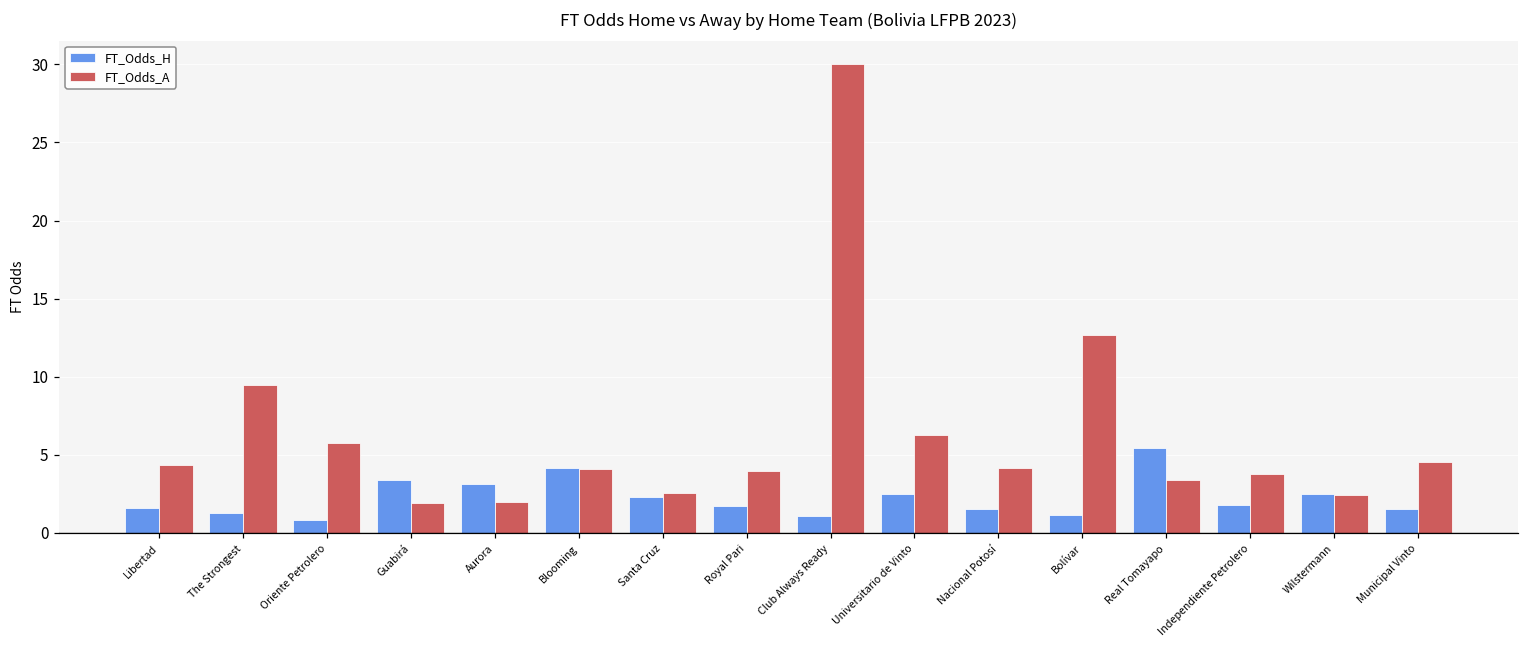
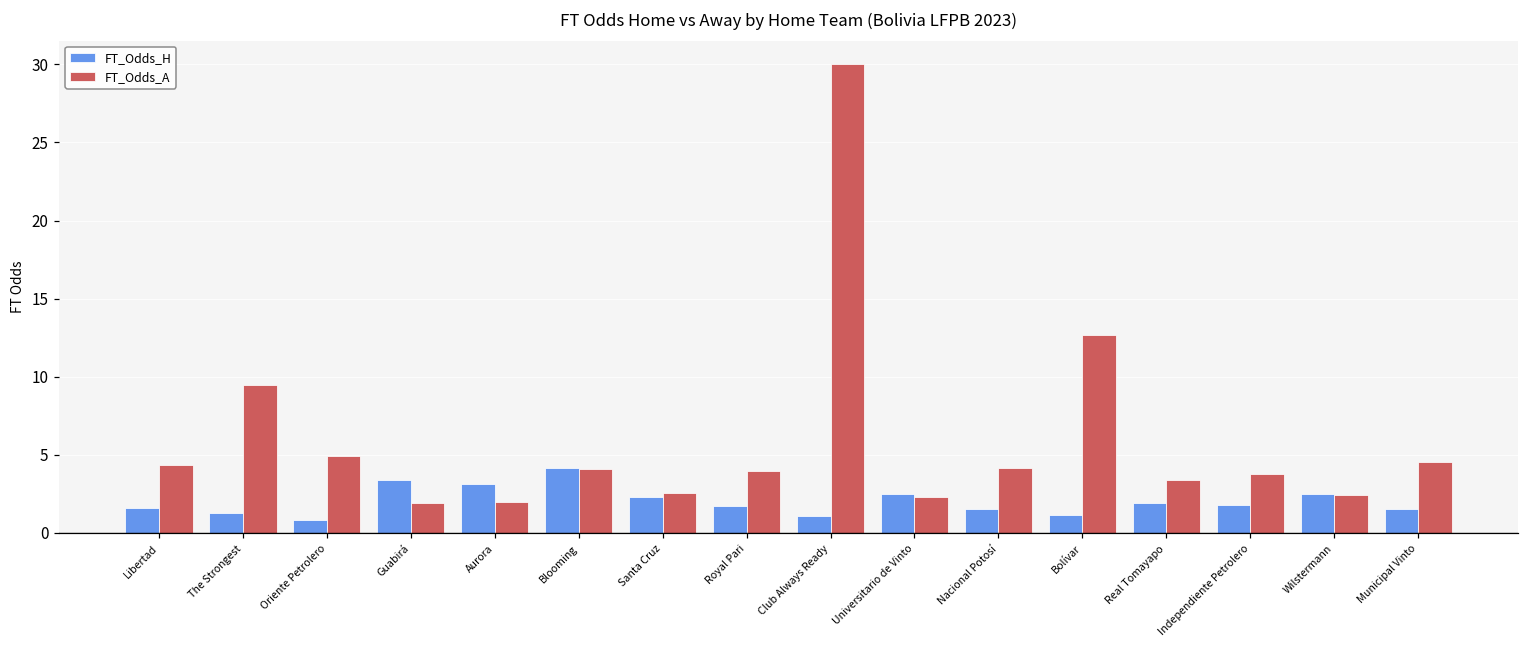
  {
    "FT_Odds_H": {
      "Libertad": 1.6,
      "The Strongest": 1.3,
      "Oriente Petrolero": 0.8,
      "Guabirá": 3.4,
      "Aurora": 3.1,
      "Blooming": 4.1,
      "Santa Cruz": 2.3,
      "Royal Pari": 1.7,
      "Club Always Ready": 1.1,
      "Universitario de Vinto": 2.5,
      "Nacional Potosí": 1.5,
      "Bolívar": 1.1,
-     "Real Tomayapo": 5.4,
+     "Real Tomayapo": 1.9,
      "Independiente Petrolero": 1.8,
      "Wilstermann": 2.5,
      "Municipal Vinto": 1.6
    },
    "FT_Odds_A": {
      "Libertad": 4.3,
      "The Strongest": 9.5,
-     "Oriente Petrolero": 5.8,
+     "Oriente Petrolero": 4.9,
      "Guabirá": 2.0,
      "Aurora": 2.0,
      "Blooming": 4.1,
      "Santa Cruz": 2.6,
      "Royal Pari": 4.0,
      "Club Always Ready": 30.0,
-     "Universitario de Vinto": 6.3,
+     "Universitario de Vinto": 2.3,
      "Nacional Potosí": 4.2,
      "Bolívar": 12.7,
      "Real Tomayapo": 3.4,
      "Independiente Petrolero": 3.8,
      "Wilstermann": 2.4,
      "Municipal Vinto": 4.6
    }
  }
